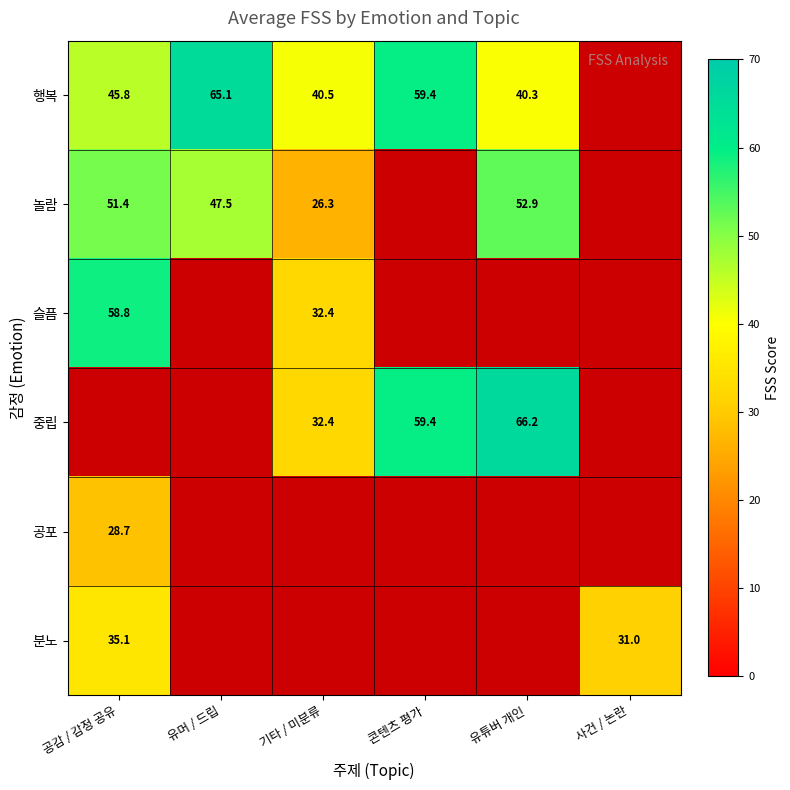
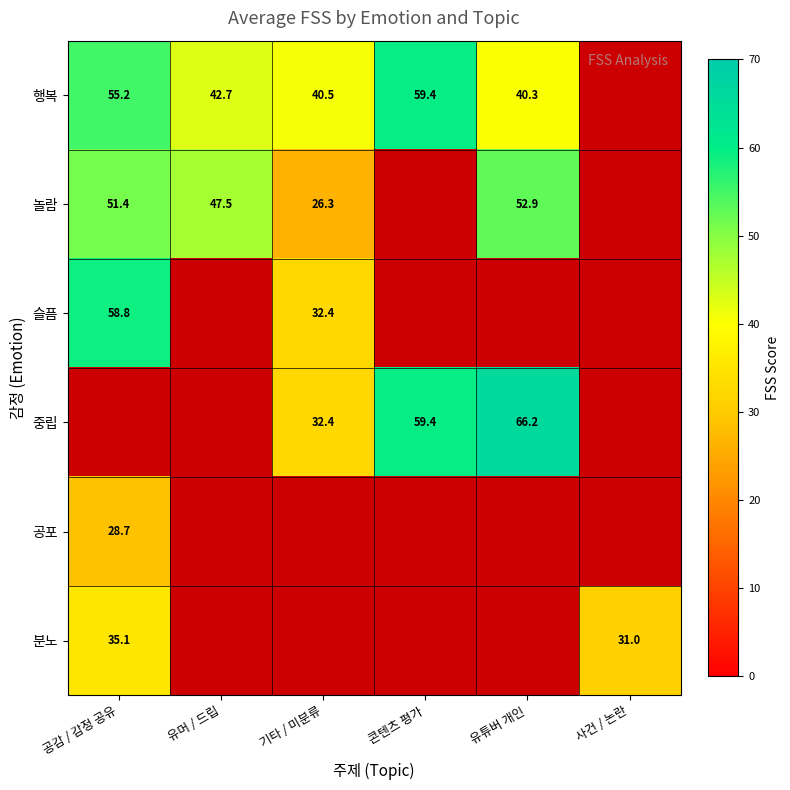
  {
    "행복": {
-     "공감 / 감정 공유": 45.8,
-     "유머 / 드립": 65.1,
+     "공감 / 감정 공유": 55.2,
+     "유머 / 드립": 42.7,
      "기타 / 미분류": 40.5,
      "콘텐츠 평가": 59.4,
      "유튜버 개인": 40.3
    },
    "놀람": {
      "공감 / 감정 공유": 51.4,
      "유머 / 드립": 47.5,
      "기타 / 미분류": 26.3,
      "유튜버 개인": 52.9
    },
    "슬픔": {
      "공감 / 감정 공유": 58.8,
      "기타 / 미분류": 32.4
    },
    "중립": {
      "기타 / 미분류": 32.4,
      "콘텐츠 평가": 59.4,
      "유튜버 개인": 66.2
    },
    "공포": {
      "공감 / 감정 공유": 28.7
    },
    "분노": {
      "공감 / 감정 공유": 35.1,
      "사건 / 논란": 31.0
    }
  }
